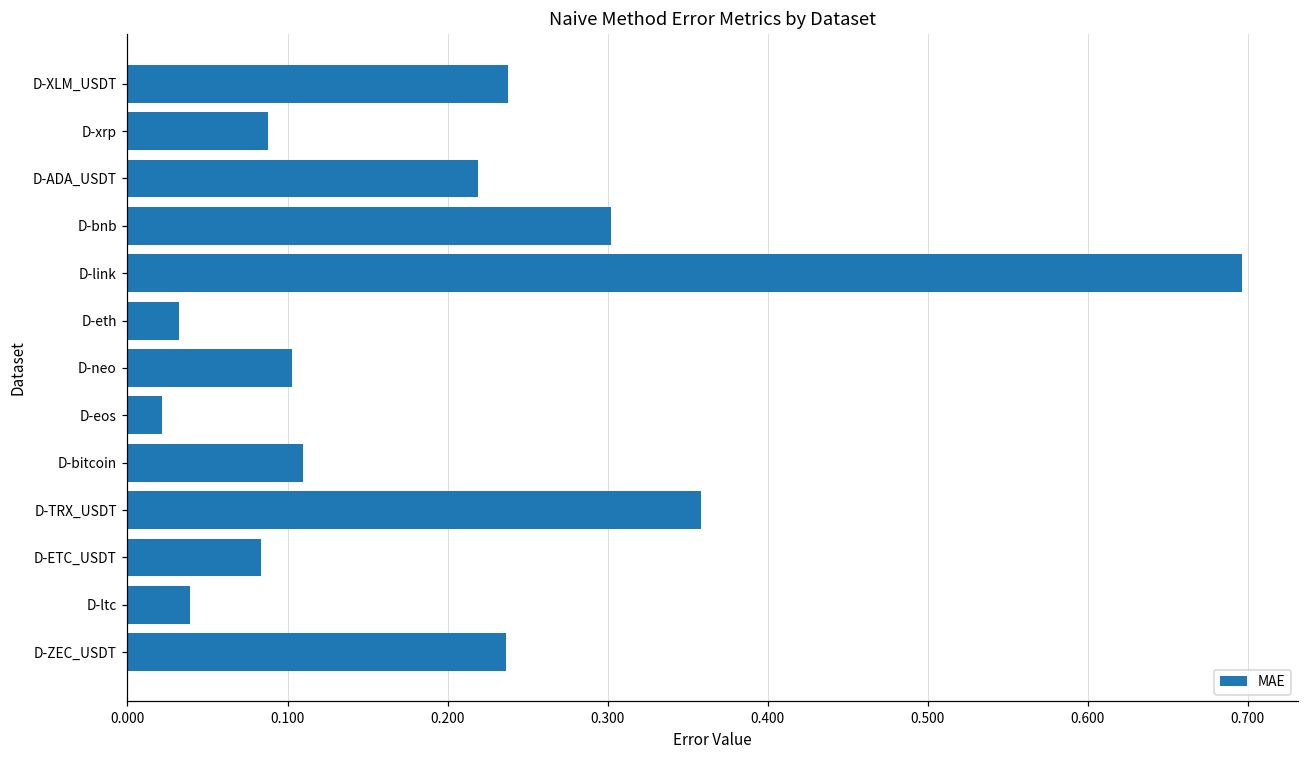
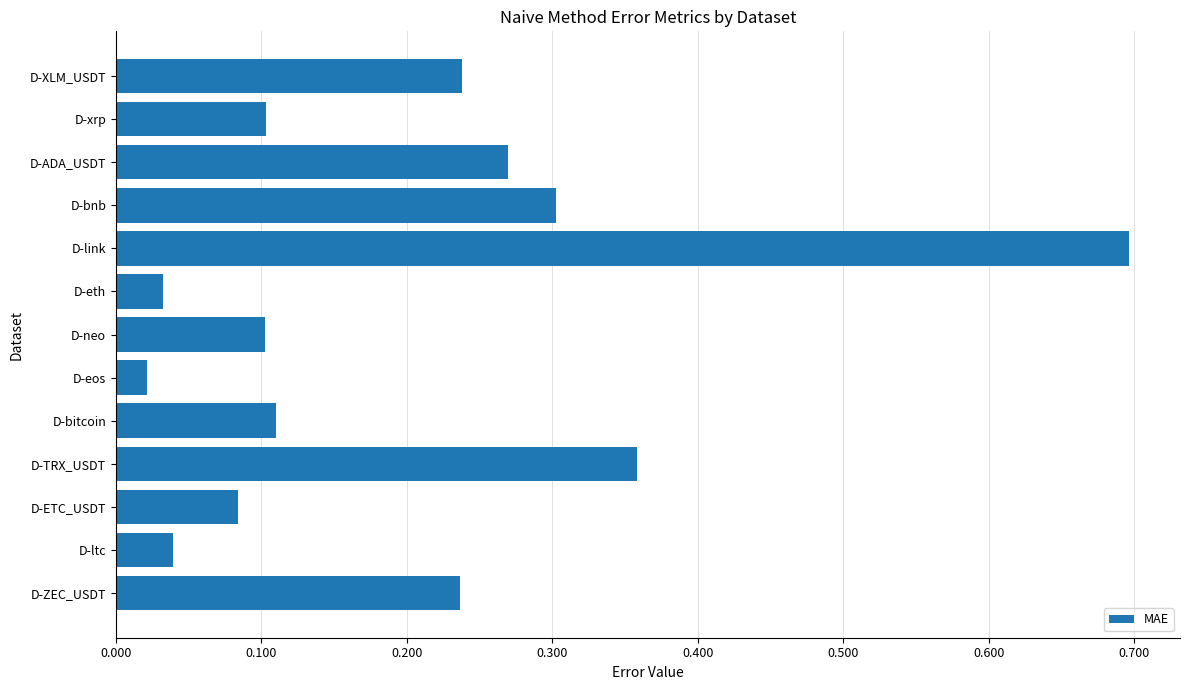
  {
    "D-XLM_USDT": 0.238,
-   "D-xrp": 0.088,
-   "D-ADA_USDT": 0.219,
+   "D-xrp": 0.104,
+   "D-ADA_USDT": 0.270,
    "D-bnb": 0.302,
    "D-link": 0.697,
    "D-eth": 0.032,
    "D-neo": 0.102,
    "D-eos": 0.021,
    "D-bitcoin": 0.110,
    "D-TRX_USDT": 0.358,
    "D-ETC_USDT": 0.084,
    "D-ltc": 0.039,
    "D-ZEC_USDT": 0.237
  }
